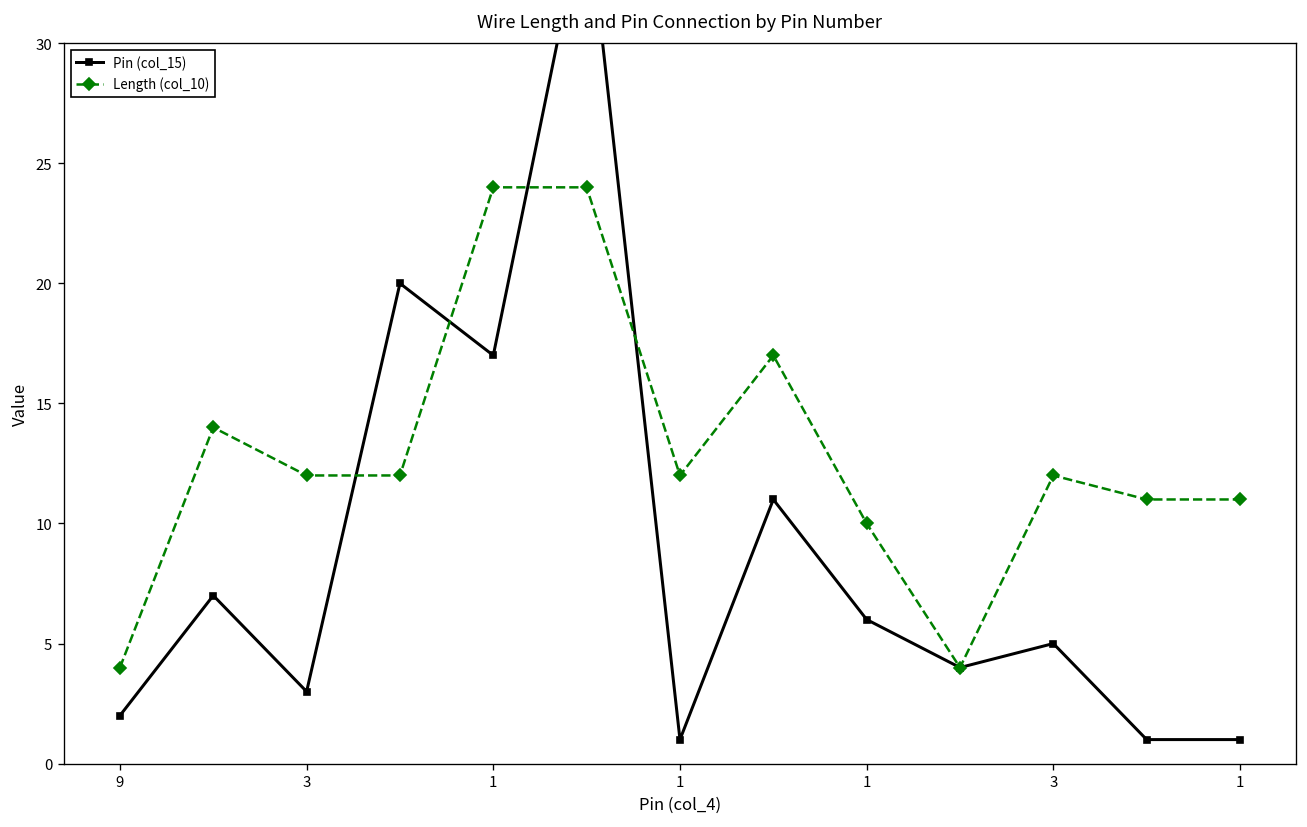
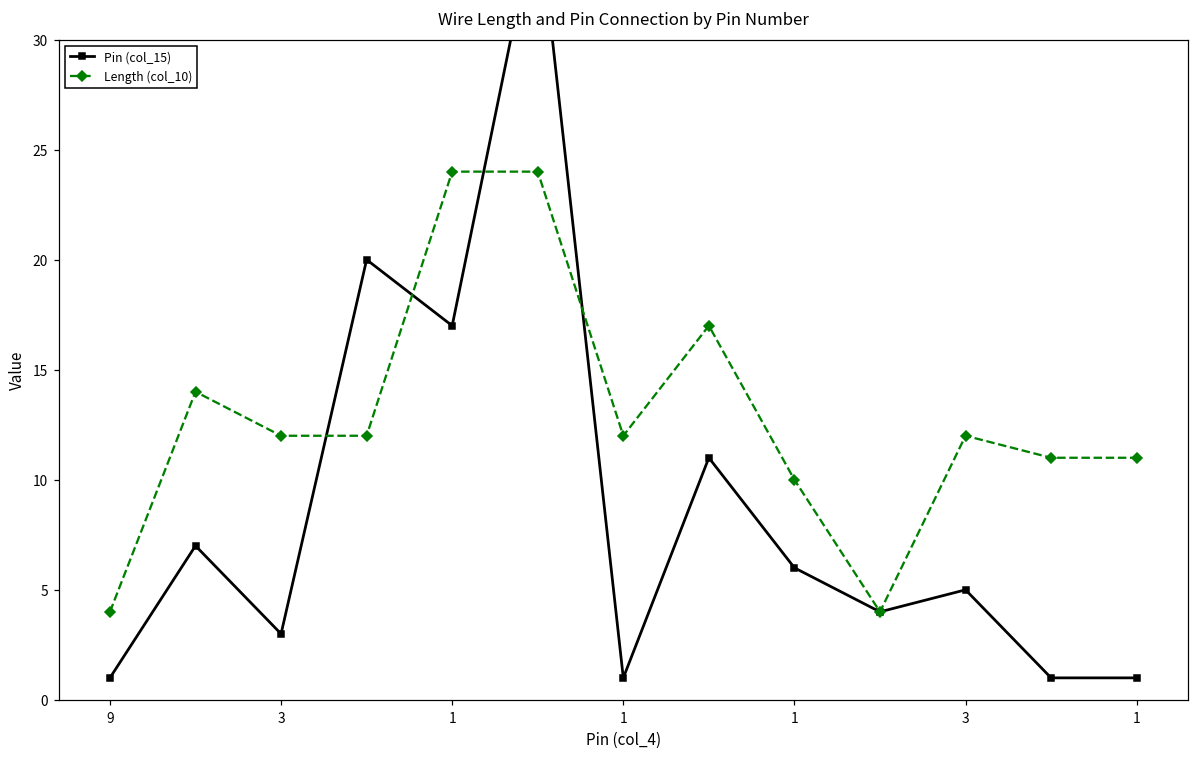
  {
    "Pin (col_15)": {
-     "9": 2
+     "9": 1
    },
    "Length (col_10)": {
      "9": 4
    }
  }
